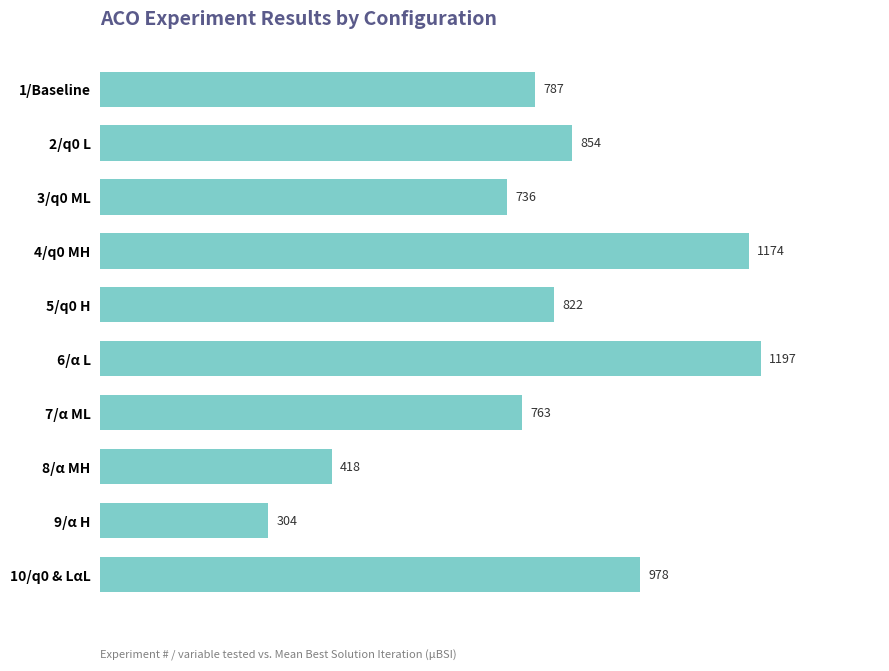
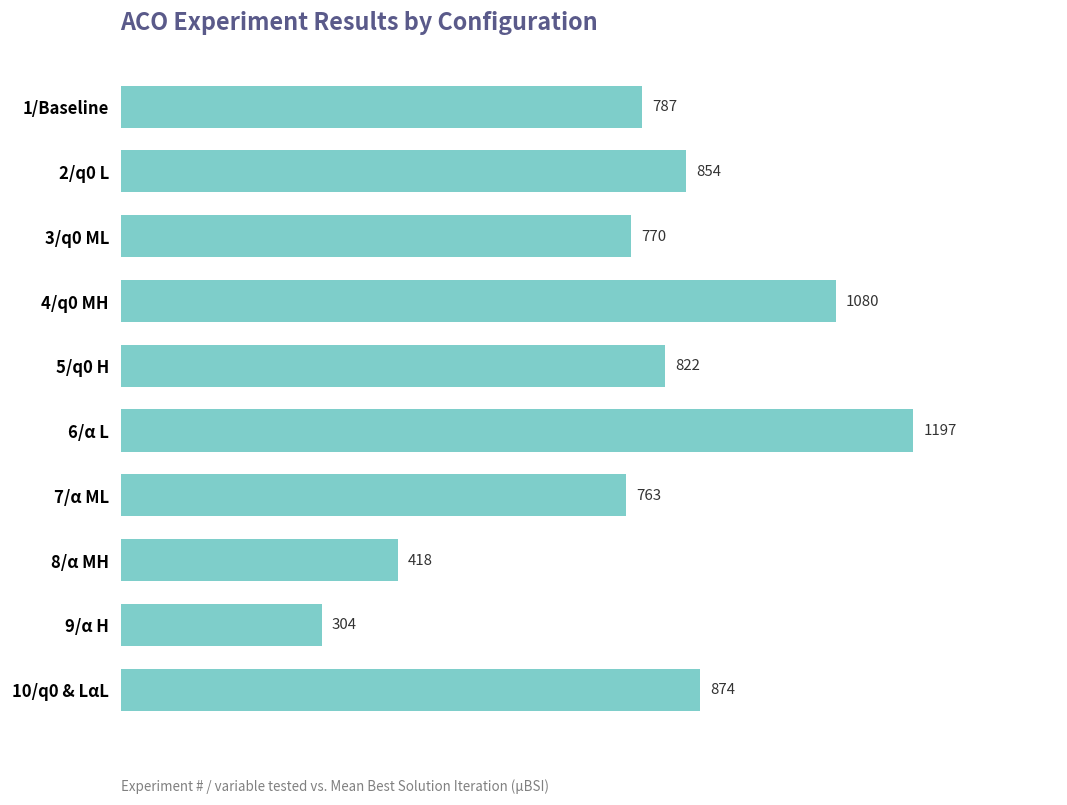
  {
    "1/Baseline": 787,
    "2/q0 L": 854,
-   "3/q0 ML": 736,
-   "4/q0 MH": 1174,
+   "3/q0 ML": 770,
+   "4/q0 MH": 1080,
    "5/q0 H": 822,
    "6/α L": 1197,
    "7/α ML": 763,
    "8/α MH": 418,
    "9/α H": 304,
-   "10/q0 & LαL": 978
+   "10/q0 & LαL": 874
  }
